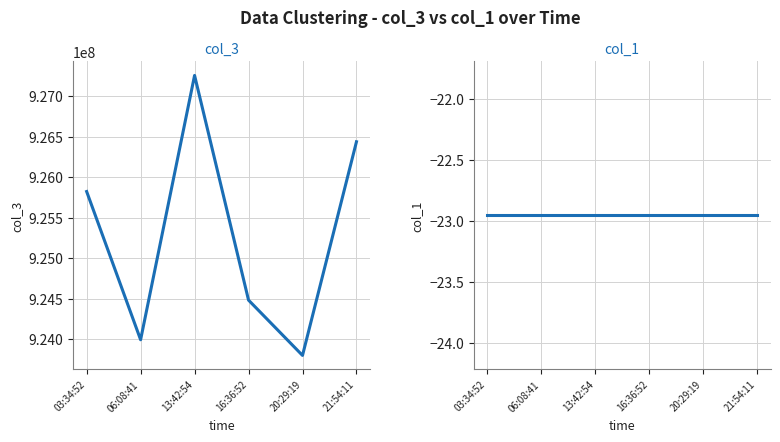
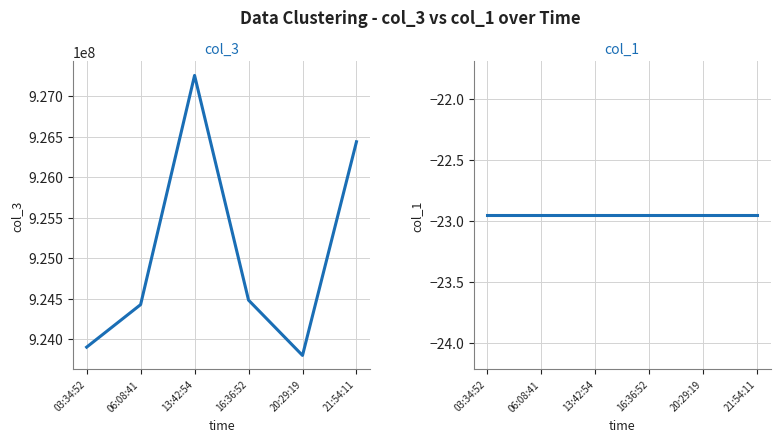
  {
    "col_3": {
-     "03:34:52": 925800000,
-     "06:08:41": 924000000,
+     "03:34:52": 923900000,
+     "06:08:41": 924400000,
      "13:42:54": 927300000,
      "16:36:52": 924500000,
      "20:29:19": 923800000,
      "21:54:11": 926400000
    },
    "col_1": {
      "03:34:52": -22.95,
      "06:08:41": -22.95,
      "13:42:54": -22.95,
      "16:36:52": -22.95,
      "20:29:19": -22.95,
      "21:54:11": -22.95
    }
  }
